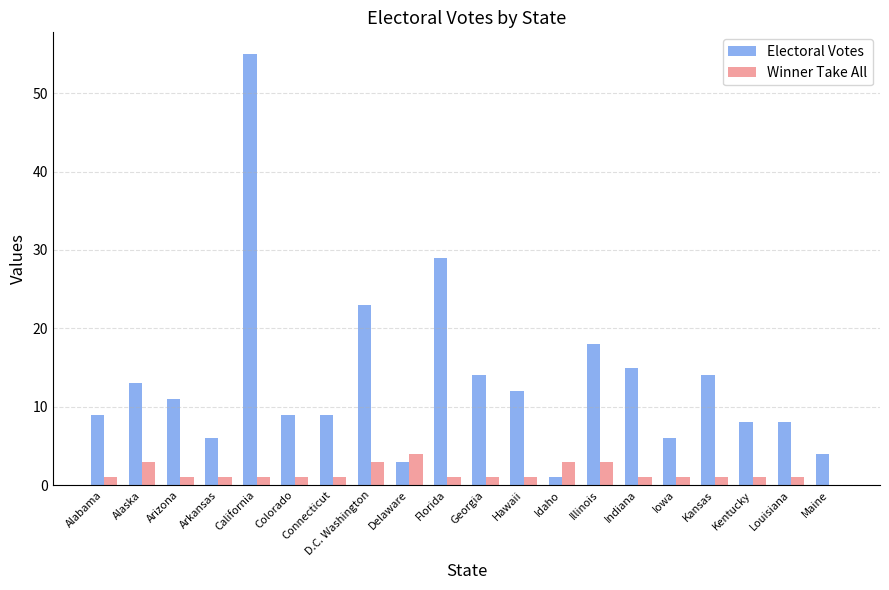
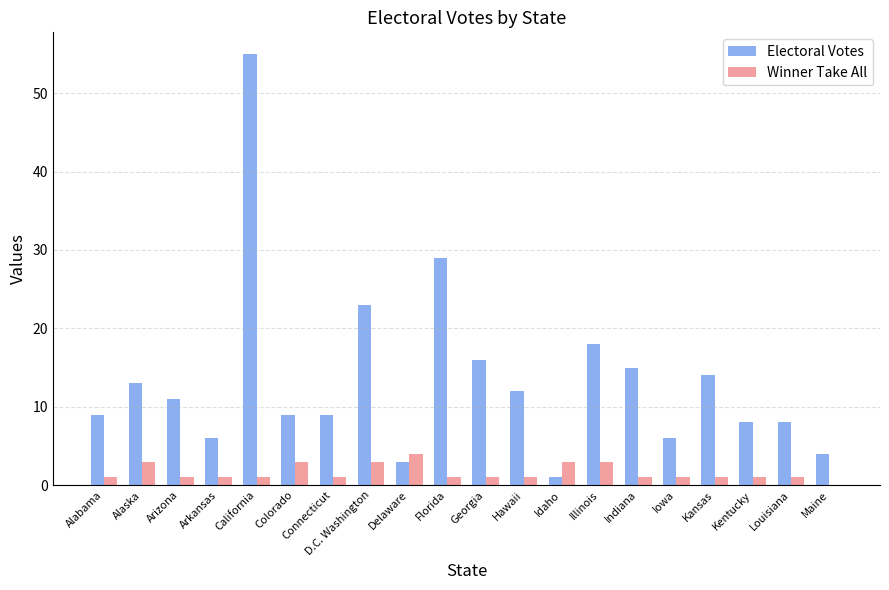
  {
    "Electoral Votes": {
      "Alabama": 9,
      "Alaska": 13,
      "Arizona": 11,
      "Arkansas": 6,
      "California": 55,
      "Colorado": 9,
      "Connecticut": 9,
      "D.C. Washington": 23,
      "Delaware": 3,
      "Florida": 29,
-     "Georgia": 14,
+     "Georgia": 16,
      "Hawaii": 12,
      "Idaho": 1,
      "Illinois": 18,
      "Indiana": 15,
      "Iowa": 6,
      "Kansas": 14,
      "Kentucky": 8,
      "Louisiana": 8,
      "Maine": 4
    },
    "Winner Take All": {
      "Alabama": 1,
      "Alaska": 3,
      "Arizona": 1,
      "Arkansas": 1,
      "California": 1,
-     "Colorado": 1,
+     "Colorado": 3,
      "Connecticut": 1,
      "D.C. Washington": 3,
      "Delaware": 4,
      "Florida": 1,
      "Georgia": 1,
      "Hawaii": 1,
      "Idaho": 3,
      "Illinois": 3,
      "Indiana": 1,
      "Iowa": 1,
      "Kansas": 1,
      "Kentucky": 1,
      "Louisiana": 1,
      "Maine": 0
    }
  }
